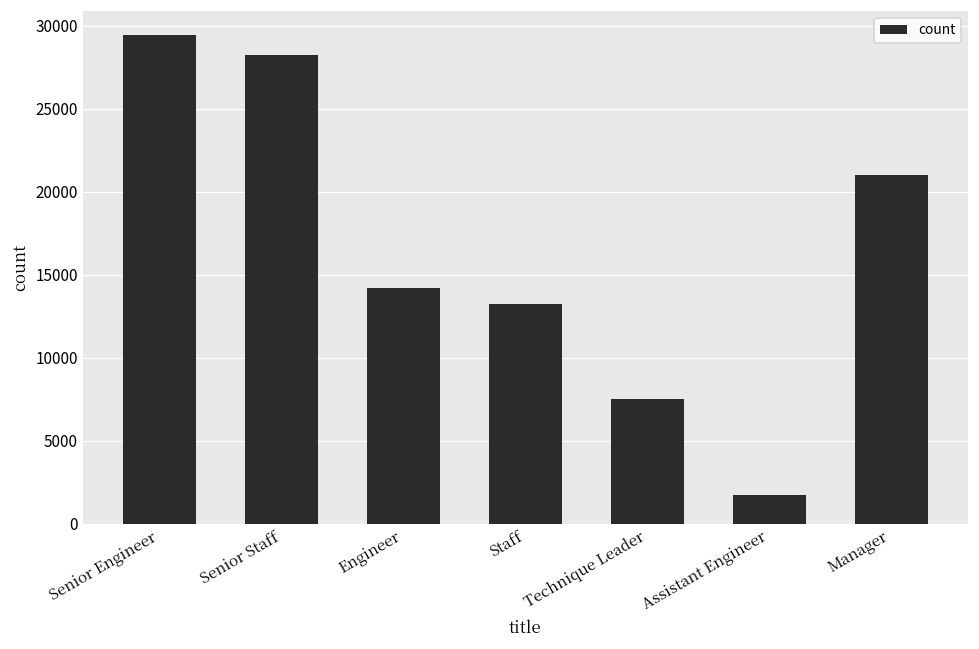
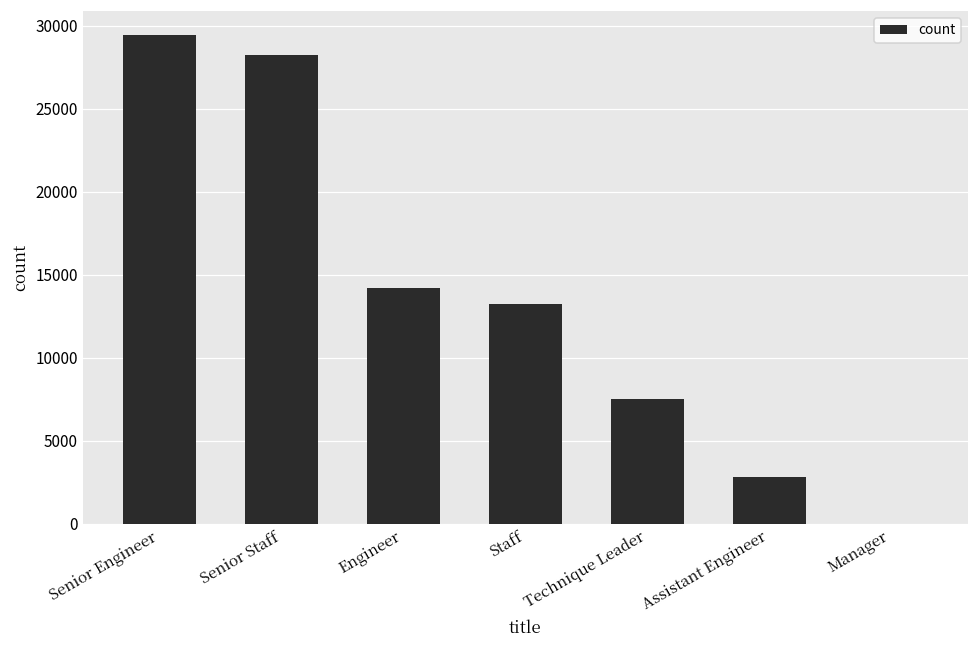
  {
    "Senior Engineer": 29400,
    "Senior Staff": 28300,
    "Engineer": 14200,
    "Staff": 13200,
    "Technique Leader": 7500,
-   "Assistant Engineer": 1800,
-   "Manager": 21000
+   "Assistant Engineer": 2800,
+   "Manager": 0
  }
